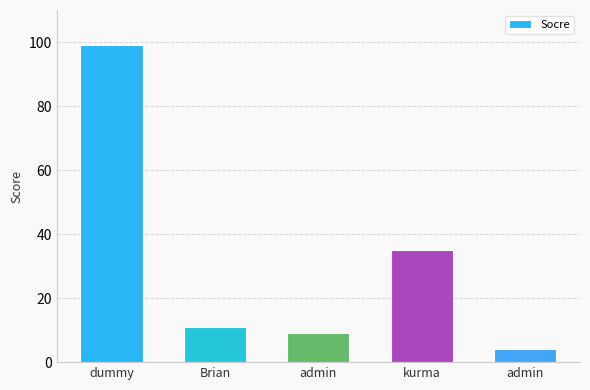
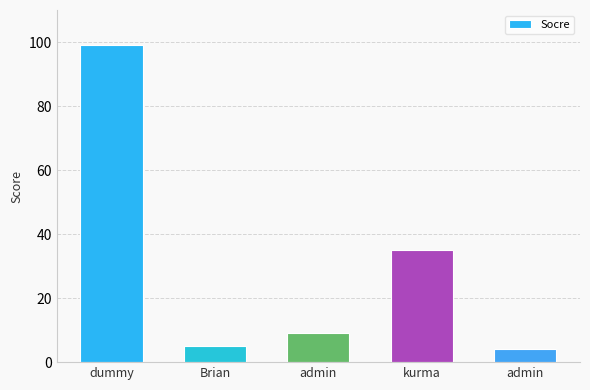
  {
    "dummy": 99,
-   "Brian": 11,
+   "Brian": 5,
    "kurma": 35
  }
